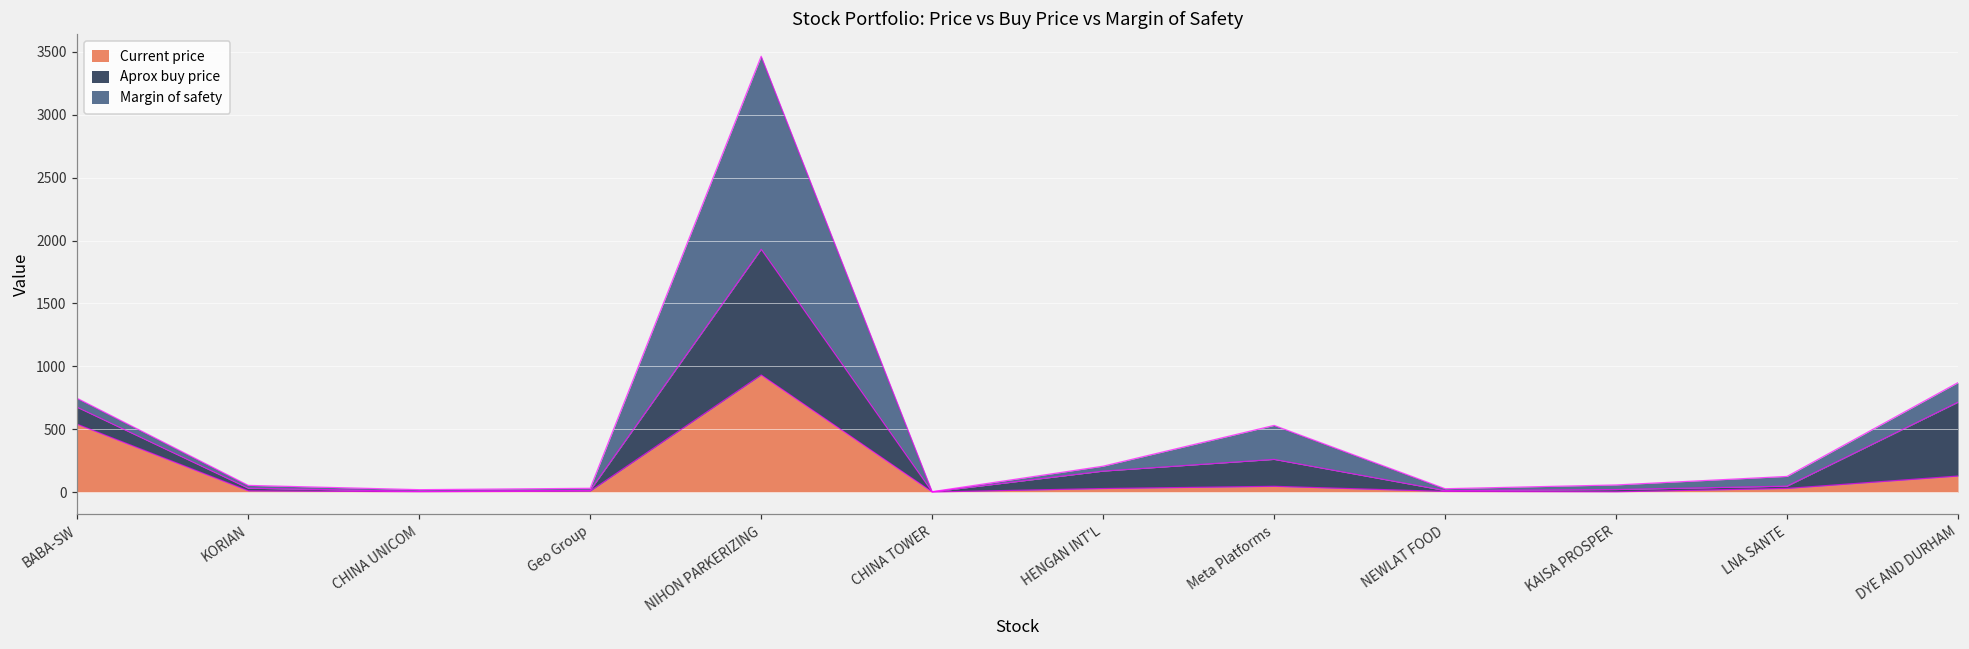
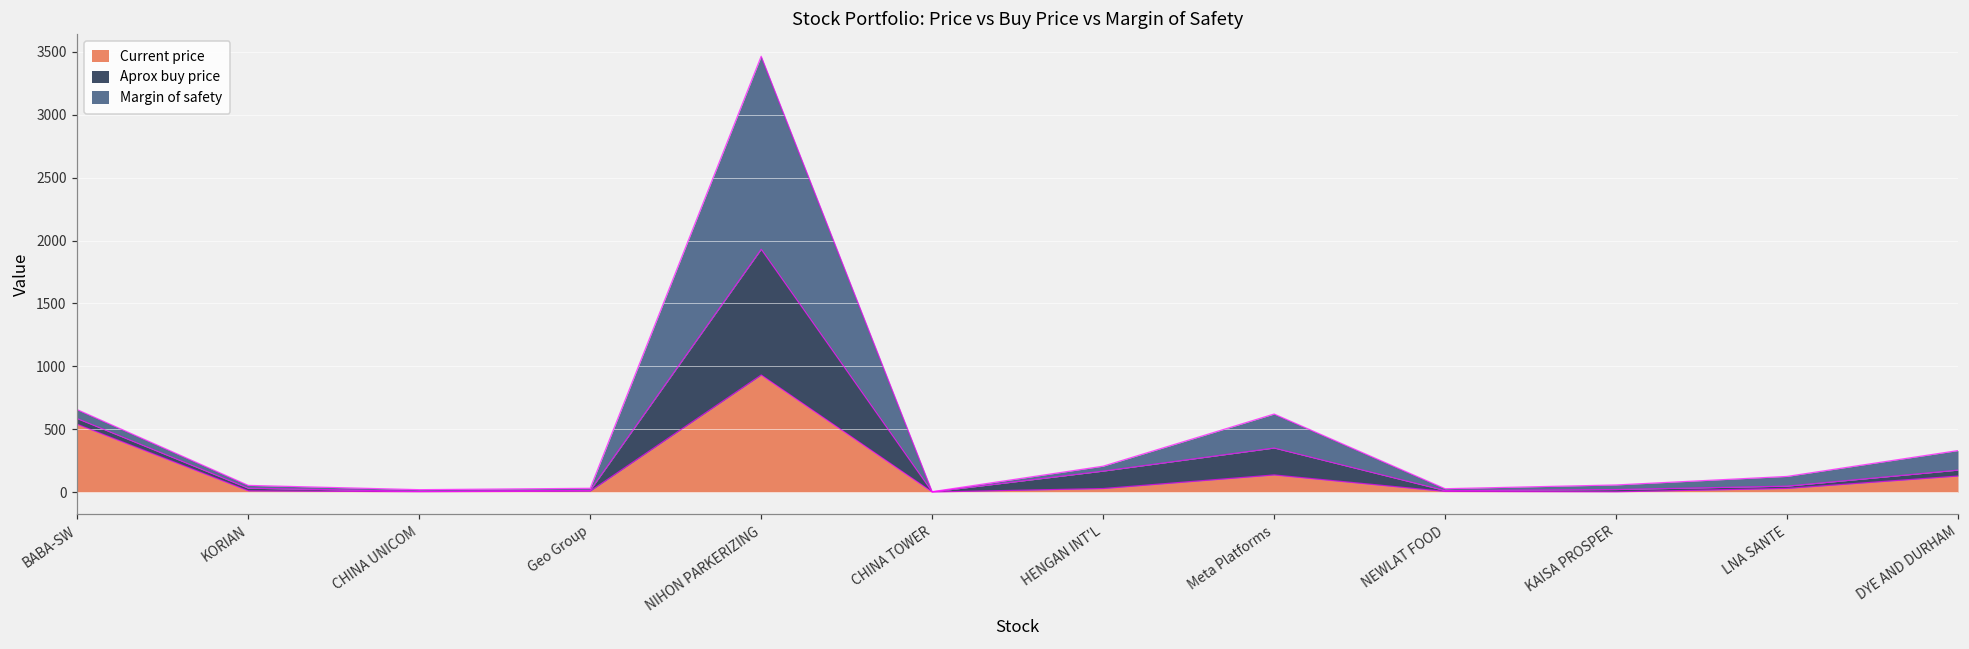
  {
    "Current price": {
      "BABA-SW": 540,
      "NIHON PARKERIZING": 930,
      "HENGAN INT'L": 30,
-     "Meta Platforms": 50,
+     "Meta Platforms": 140,
      "DYE AND DURHAM": 130
    },
    "Aprox buy price": {
-     "BABA-SW": 140,
+     "BABA-SW": 50,
      "NIHON PARKERIZING": 1000,
      "HENGAN INT'L": 140,
      "Meta Platforms": 210,
-     "DYE AND DURHAM": 590
+     "DYE AND DURHAM": 50
    },
    "Margin of safety": {
      "BABA-SW": 70,
      "NIHON PARKERIZING": 1530,
      "HENGAN INT'L": 40,
      "Meta Platforms": 270,
      "KAISA PROSPER": 40,
      "LNA SANTE": 80,
      "DYE AND DURHAM": 160
    }
  }
